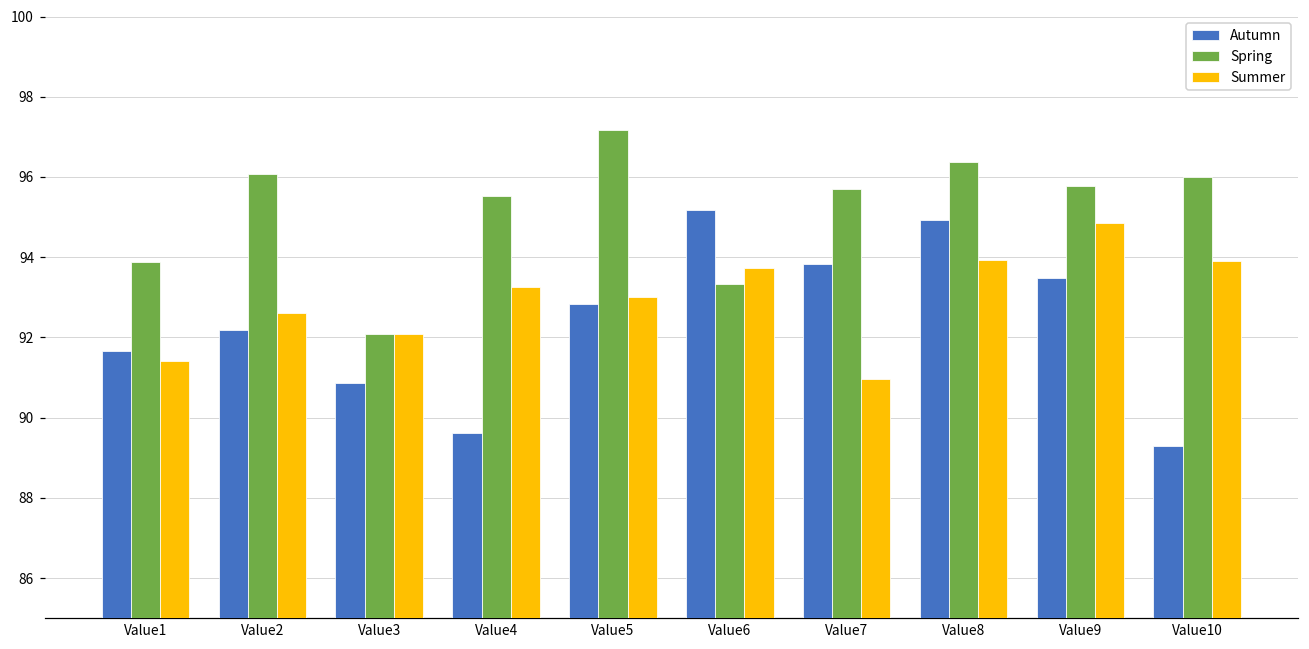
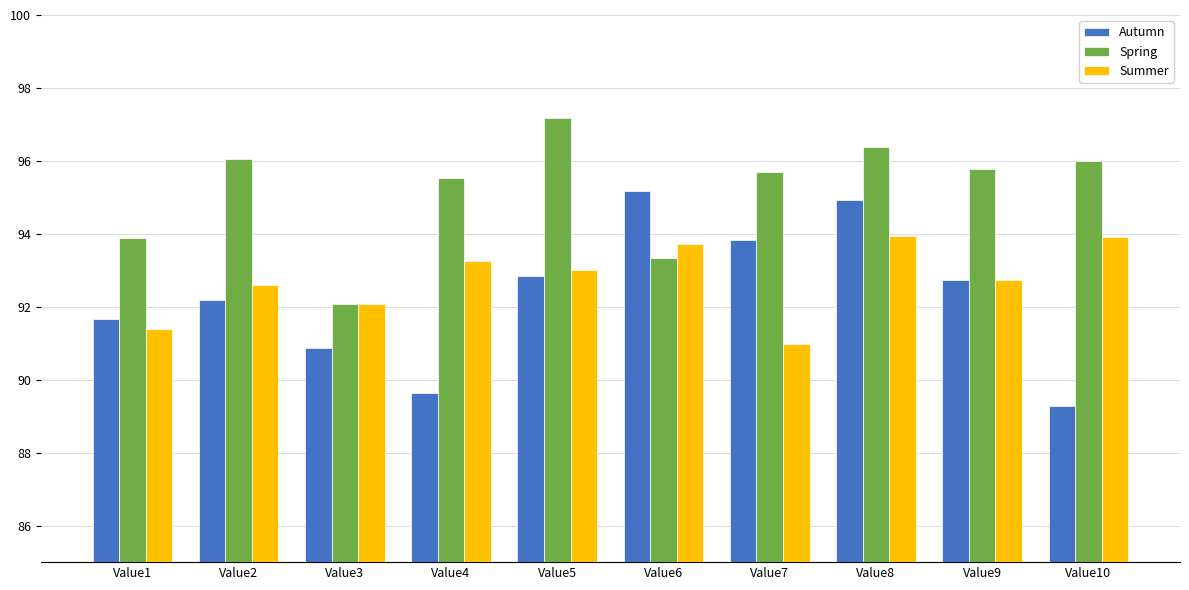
  {
    "Autumn": {
      "Value1": 91.7,
      "Value2": 92.2,
      "Value3": 90.9,
      "Value4": 89.6,
      "Value5": 92.8,
      "Value6": 95.2,
      "Value7": 93.8,
      "Value8": 94.9,
-     "Value9": 93.5,
+     "Value9": 92.7,
      "Value10": 89.3
    },
    "Spring": {
      "Value1": 93.9,
      "Value2": 96.1,
      "Value3": 92.1,
      "Value4": 95.5,
      "Value5": 97.2,
      "Value6": 93.3,
      "Value7": 95.7,
      "Value8": 96.4,
      "Value9": 95.8,
      "Value10": 96.0
    },
    "Summer": {
      "Value1": 91.4,
      "Value2": 92.6,
      "Value3": 92.1,
      "Value4": 93.3,
      "Value5": 93.0,
      "Value6": 93.7,
      "Value7": 91.0,
      "Value8": 93.9,
-     "Value9": 94.9,
+     "Value9": 92.7,
      "Value10": 93.9
    }
  }
